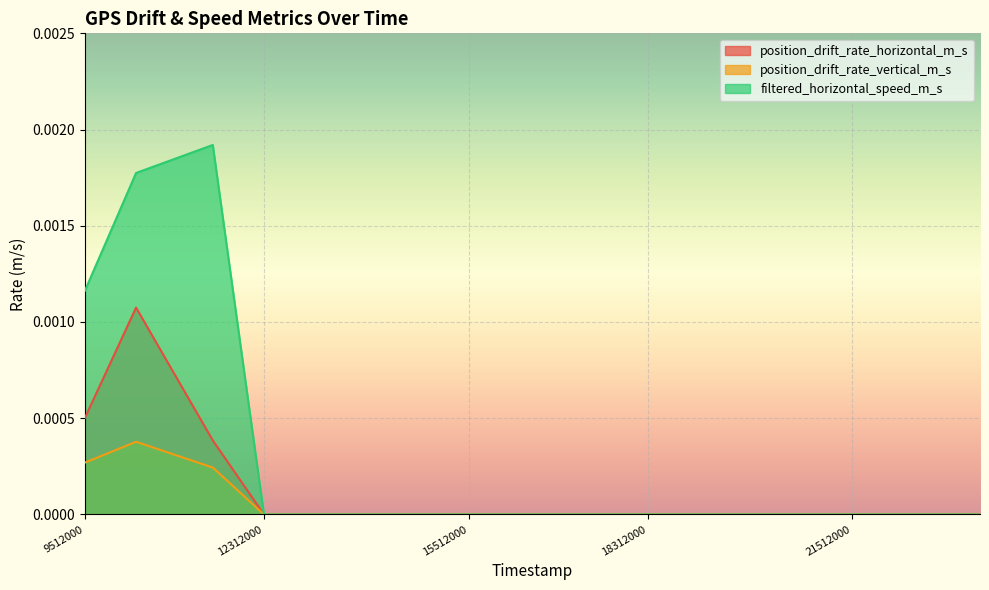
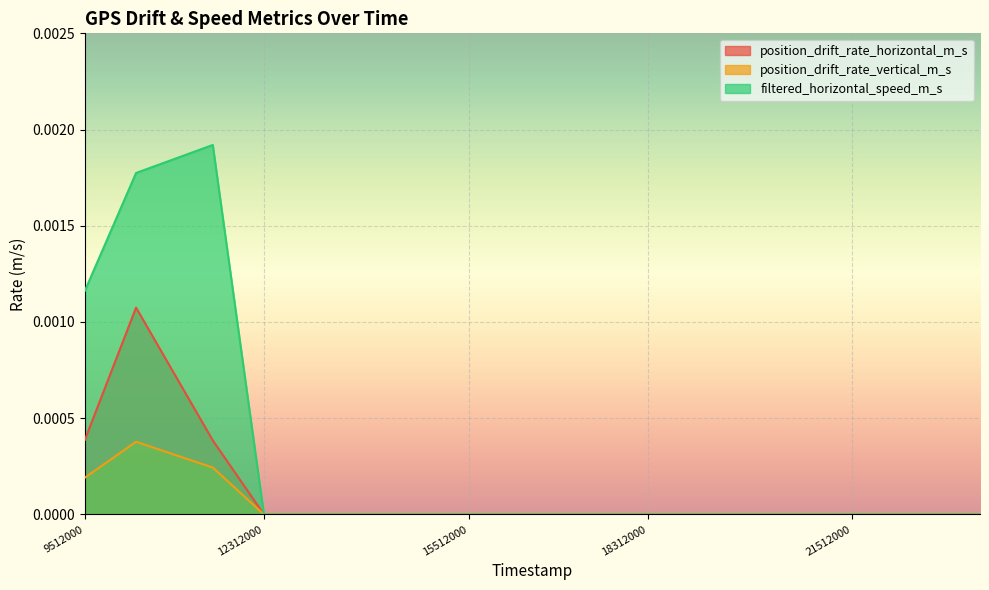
  {
    "position_drift_rate_horizontal_m_s": {
-     "9512000": 0.00050
+     "9512000": 0.00039
    },
    "position_drift_rate_vertical_m_s": {
-     "9512000": 0.00027
+     "9512000": 0.00019
    },
    "filtered_horizontal_speed_m_s": {
      "9512000": 0.00116
    }
  }
